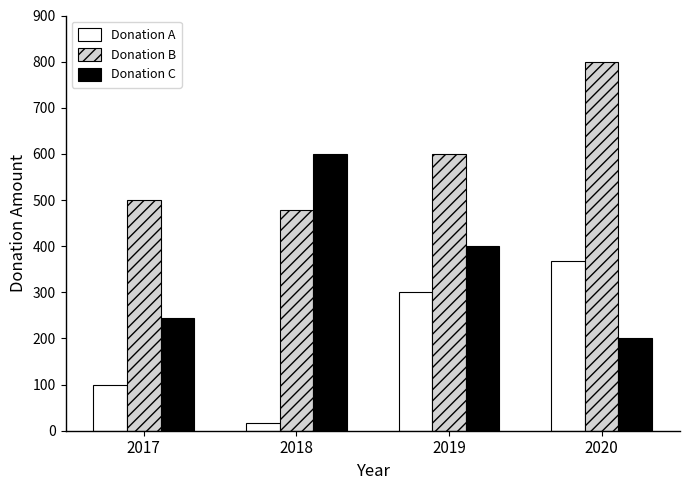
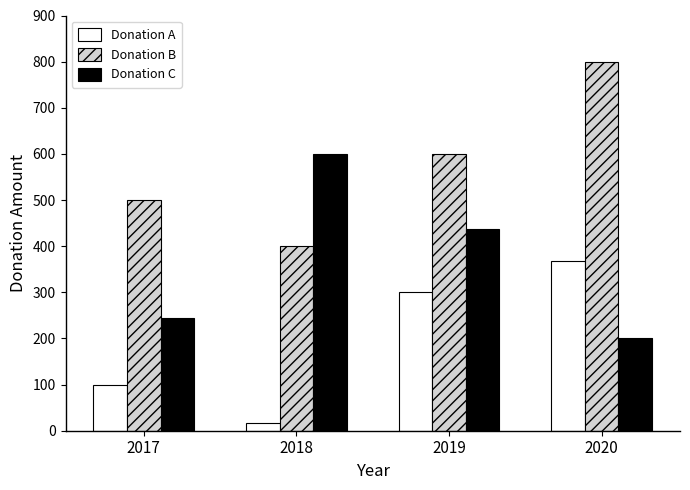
  {
    "Donation A": {
      "2017": 100,
      "2018": 20,
      "2019": 300,
      "2020": 370
    },
    "Donation B": {
      "2017": 500,
-     "2018": 480,
+     "2018": 400,
      "2019": 600,
      "2020": 800
    },
    "Donation C": {
      "2017": 240,
      "2018": 600,
-     "2019": 400,
+     "2019": 440,
      "2020": 200
    }
  }
